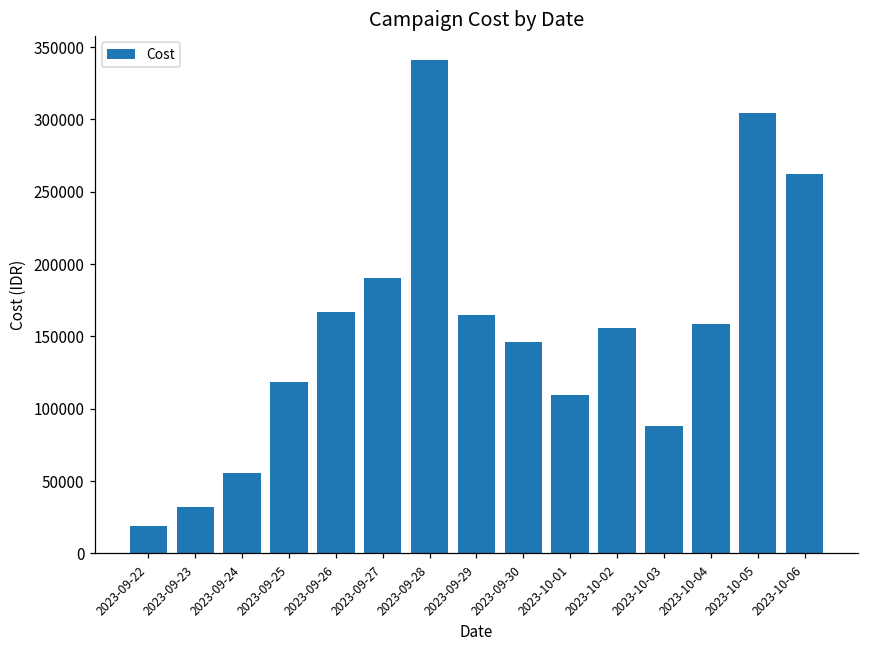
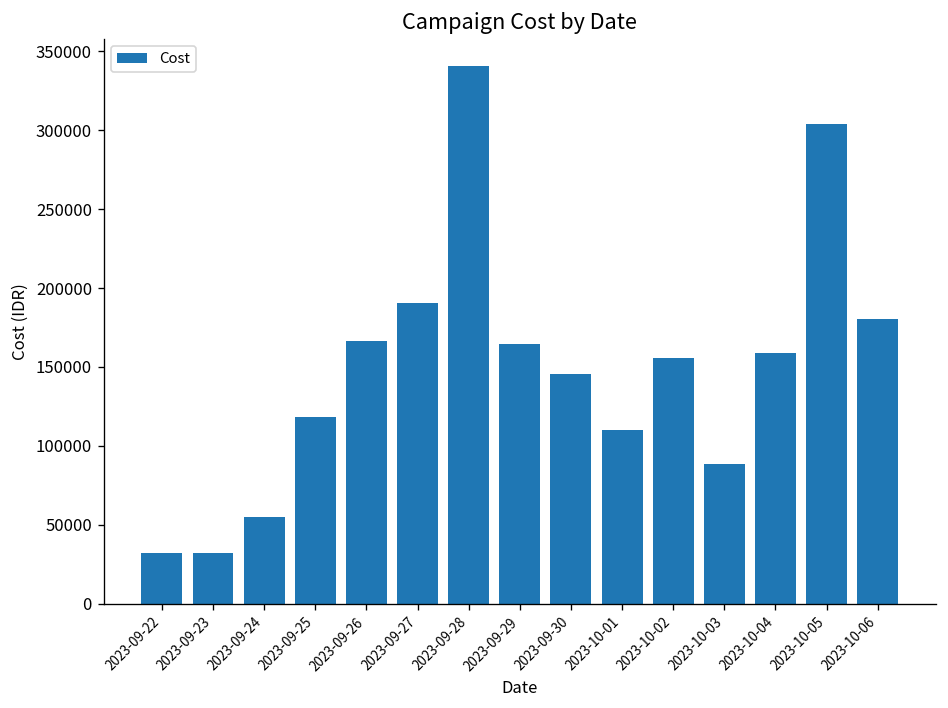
  {
-   "2023-09-22": 19000,
+   "2023-09-22": 32000,
    "2023-09-23": 32000,
    "2023-09-24": 55000,
    "2023-09-25": 119000,
    "2023-09-26": 167000,
    "2023-09-27": 190000,
    "2023-09-28": 341000,
    "2023-09-29": 164000,
    "2023-09-30": 146000,
    "2023-10-01": 110000,
    "2023-10-02": 156000,
    "2023-10-03": 88000,
    "2023-10-04": 159000,
    "2023-10-05": 304000,
-   "2023-10-06": 262000
+   "2023-10-06": 181000
  }
